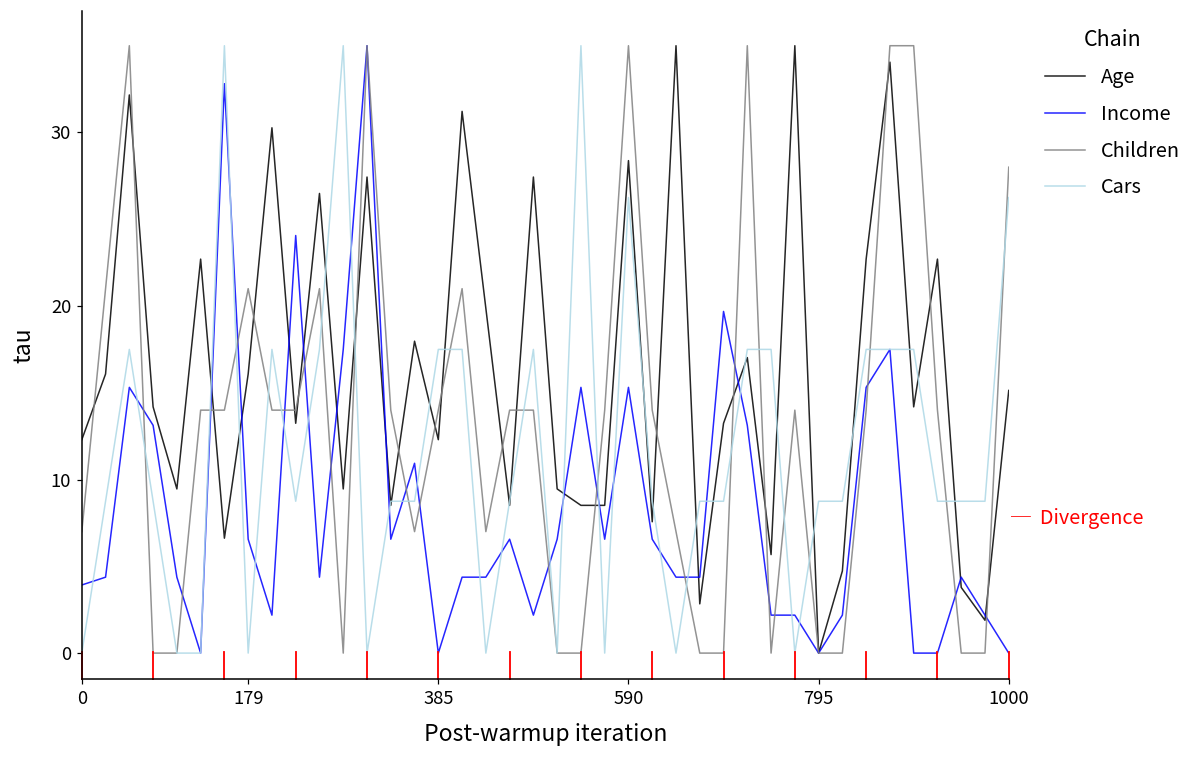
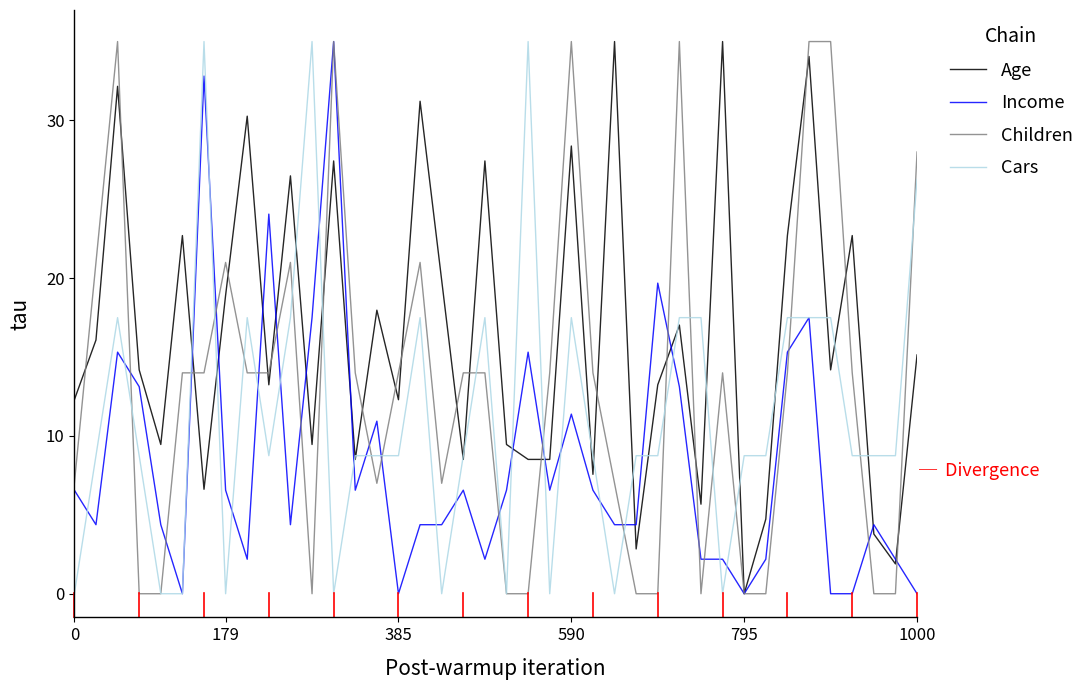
  {
    "Age": {
      "0": 12.3,
-     "179": 16.1,
+     "179": 18.9,
      "385": 12.3,
      "590": 28.4,
      "1000": 15.1
    },
    "Income": {
-     "0": 3.9,
+     "0": 6.6,
      "179": 6.6,
      "385": 0.0,
-     "590": 15.3,
+     "590": 11.4,
      "1000": 0.0
    },
    "Children": {
      "0": 7.0,
      "179": 21.0,
      "385": 14.0,
      "590": 35.0,
      "1000": 28.0
    },
    "Cars": {
      "0": 0.0,
      "179": 0.0,
-     "385": 17.5,
-     "590": 26.3,
+     "385": 8.8,
+     "590": 17.5,
      "795": 8.8,
      "1000": 26.3
    }
  }
